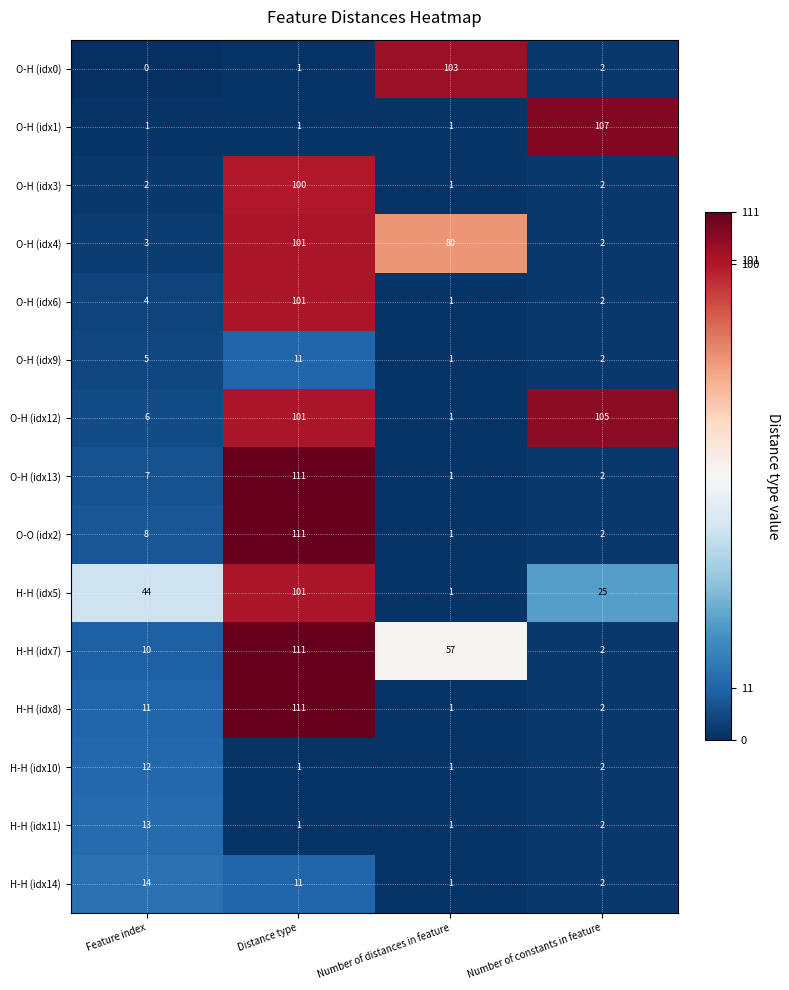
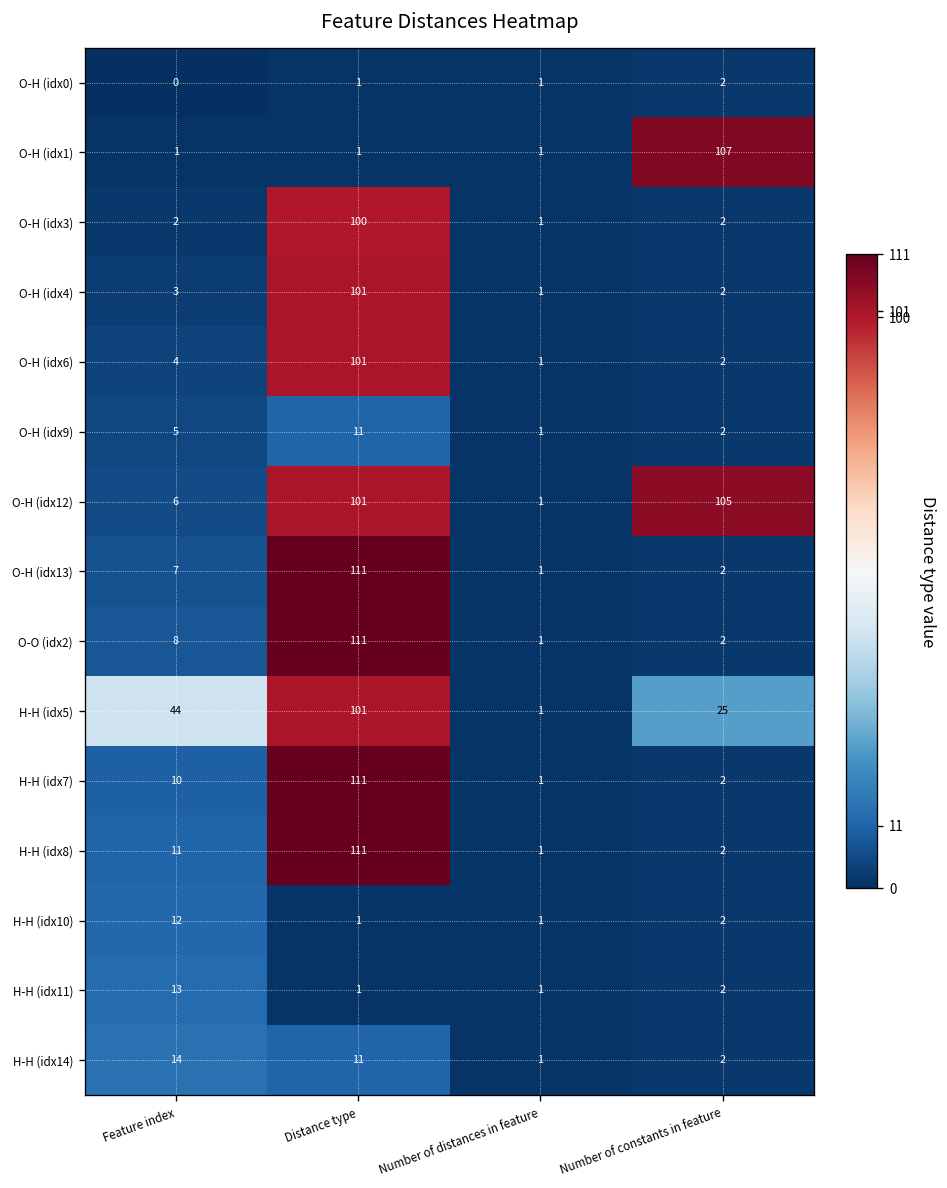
  {
    "O-H (idx0)": {
      "Feature index": 0,
      "Distance type": 1,
-     "Number of distances in feature": 103,
+     "Number of distances in feature": 1,
      "Number of constants in feature": 2
    },
    "O-H (idx1)": {
      "Feature index": 1,
      "Distance type": 1,
      "Number of distances in feature": 1,
      "Number of constants in feature": 107
    },
    "O-H (idx3)": {
      "Feature index": 2,
      "Distance type": 100,
      "Number of distances in feature": 1,
      "Number of constants in feature": 2
    },
    "O-H (idx4)": {
      "Feature index": 3,
      "Distance type": 101,
-     "Number of distances in feature": 80,
+     "Number of distances in feature": 1,
      "Number of constants in feature": 2
    },
    "O-H (idx6)": {
      "Feature index": 4,
      "Distance type": 101,
      "Number of distances in feature": 1,
      "Number of constants in feature": 2
    },
    "O-H (idx9)": {
      "Feature index": 5,
      "Distance type": 11,
      "Number of distances in feature": 1,
      "Number of constants in feature": 2
    },
    "O-H (idx12)": {
      "Feature index": 6,
      "Distance type": 101,
      "Number of distances in feature": 1,
      "Number of constants in feature": 105
    },
    "O-H (idx13)": {
      "Feature index": 7,
      "Distance type": 111,
      "Number of distances in feature": 1,
      "Number of constants in feature": 2
    },
    "O-O (idx2)": {
      "Feature index": 8,
      "Distance type": 111,
      "Number of distances in feature": 1,
      "Number of constants in feature": 2
    },
    "H-H (idx5)": {
      "Feature index": 44,
      "Distance type": 101,
      "Number of distances in feature": 1,
      "Number of constants in feature": 25
    },
    "H-H (idx7)": {
      "Feature index": 10,
      "Distance type": 111,
-     "Number of distances in feature": 57,
+     "Number of distances in feature": 1,
      "Number of constants in feature": 2
    },
    "H-H (idx8)": {
      "Feature index": 11,
      "Distance type": 111,
      "Number of distances in feature": 1,
      "Number of constants in feature": 2
    },
    "H-H (idx10)": {
      "Feature index": 12,
      "Distance type": 1,
      "Number of distances in feature": 1,
      "Number of constants in feature": 2
    },
    "H-H (idx11)": {
      "Feature index": 13,
      "Distance type": 1,
      "Number of distances in feature": 1,
      "Number of constants in feature": 2
    },
    "H-H (idx14)": {
      "Feature index": 14,
      "Distance type": 11,
      "Number of distances in feature": 1,
      "Number of constants in feature": 2
    }
  }
